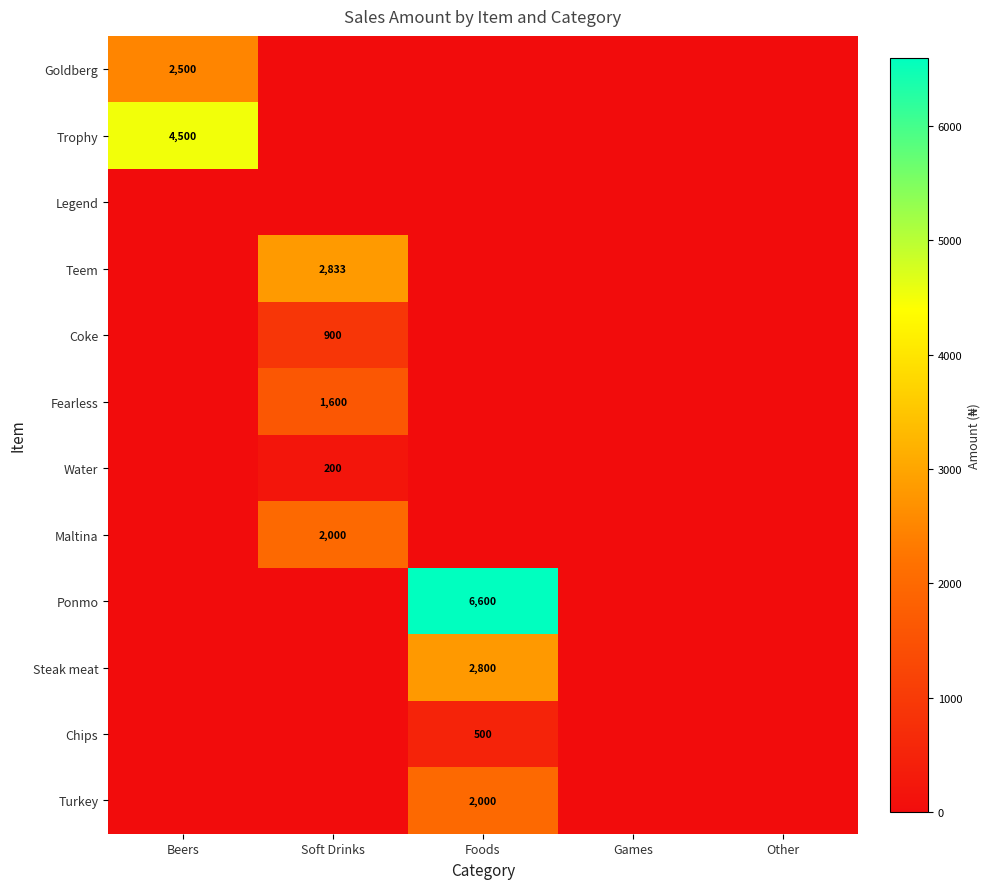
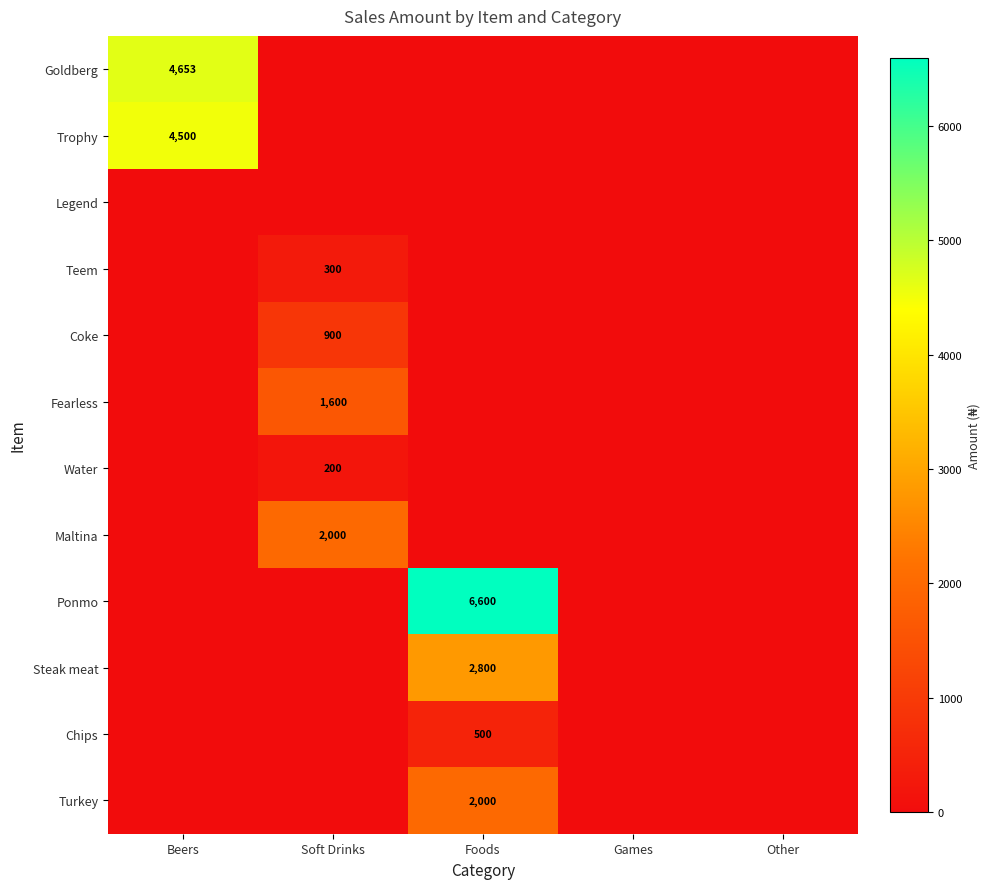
  {
    "Goldberg": {
-     "Beers": "2,500"
+     "Beers": "4,653"
    },
    "Trophy": {
      "Beers": "4,500"
    },
    "Teem": {
-     "Soft Drinks": "2,833"
+     "Soft Drinks": "300"
    },
    "Coke": {
      "Soft Drinks": "900"
    },
    "Fearless": {
      "Soft Drinks": "1,600"
    },
    "Water": {
      "Soft Drinks": "200"
    },
    "Maltina": {
      "Soft Drinks": "2,000"
    },
    "Ponmo": {
      "Foods": "6,600"
    },
    "Steak meat": {
      "Foods": "2,800"
    },
    "Chips": {
      "Foods": "500"
    },
    "Turkey": {
      "Foods": "2,000"
    }
  }
